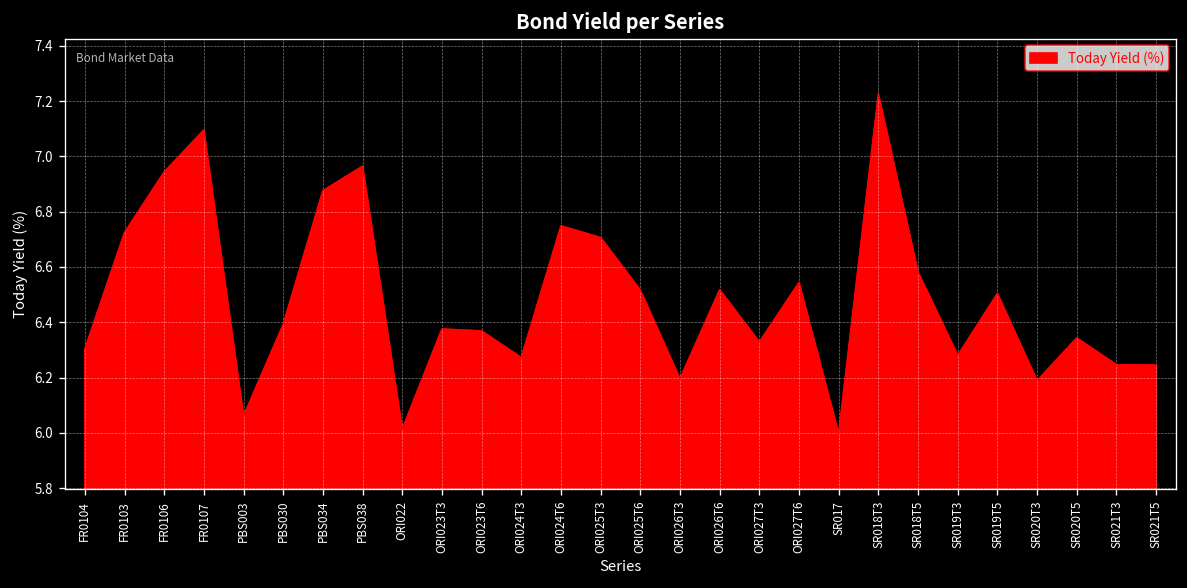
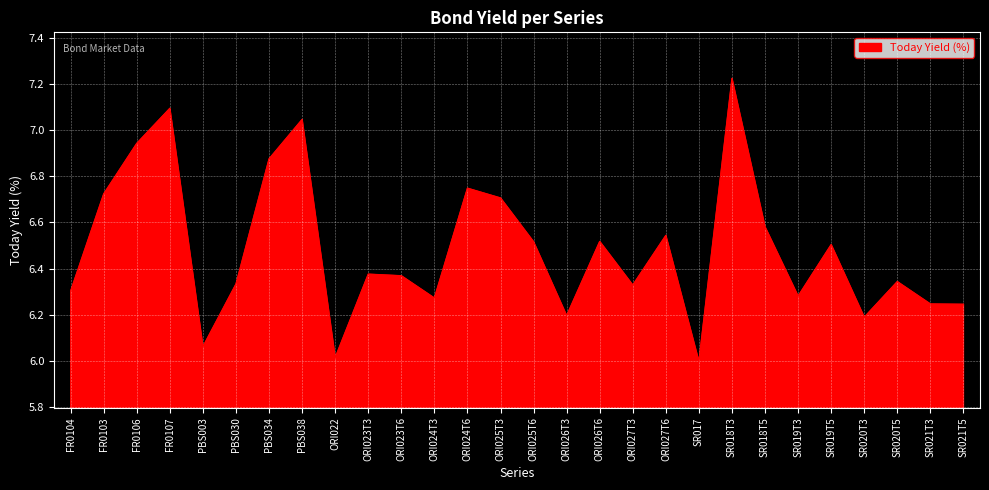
  {
    "FR0104": 6.30,
    "FR0103": 6.72,
    "FR0106": 6.94,
    "FR0107": 7.10,
    "PBS003": 6.06,
-   "PBS030": 6.39,
+   "PBS030": 6.33,
    "PBS034": 6.88,
-   "PBS038": 6.96,
+   "PBS038": 7.05,
    "ORI022": 6.01,
    "ORI023T3": 6.38,
    "ORI023T6": 6.37,
    "ORI024T3": 6.27,
    "ORI024T6": 6.75,
    "ORI025T3": 6.71,
    "ORI025T6": 6.52,
    "ORI026T3": 6.20,
    "ORI026T6": 6.52,
    "ORI027T3": 6.33,
    "ORI027T6": 6.54,
    "SR017": 6.00,
    "SR018T3": 7.23,
    "SR018T5": 6.58,
    "SR019T3": 6.28,
    "SR019T5": 6.50,
    "SR020T3": 6.19,
    "SR020T5": 6.34,
    "SR021T3": 6.25,
    "SR021T5": 6.24
  }
